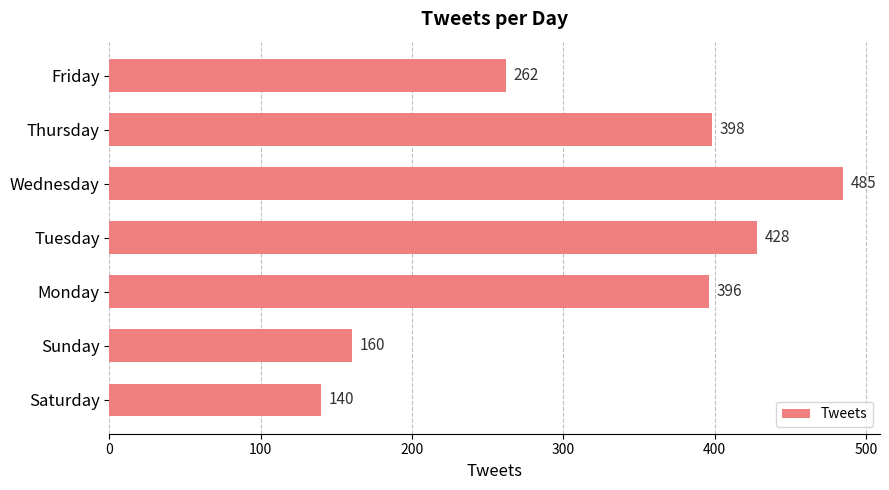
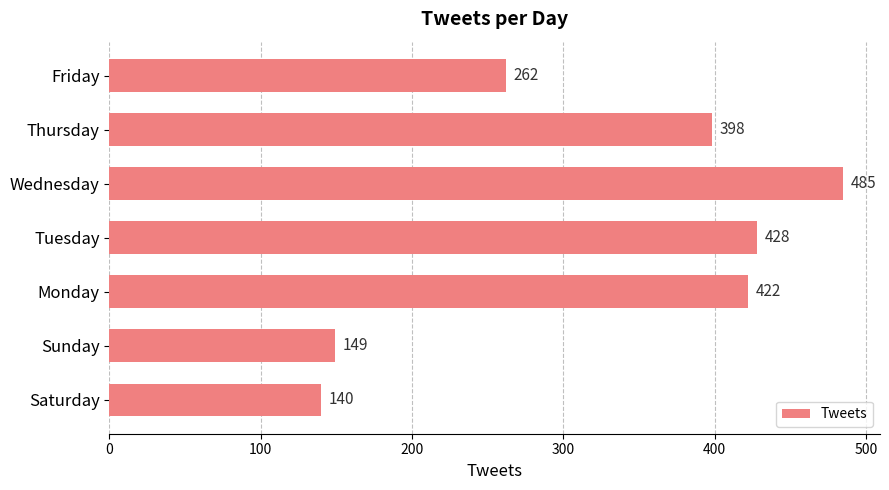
  {
    "Friday": 262,
    "Thursday": 398,
    "Wednesday": 485,
    "Tuesday": 428,
-   "Monday": 396,
-   "Sunday": 160,
+   "Monday": 422,
+   "Sunday": 149,
    "Saturday": 140
  }
